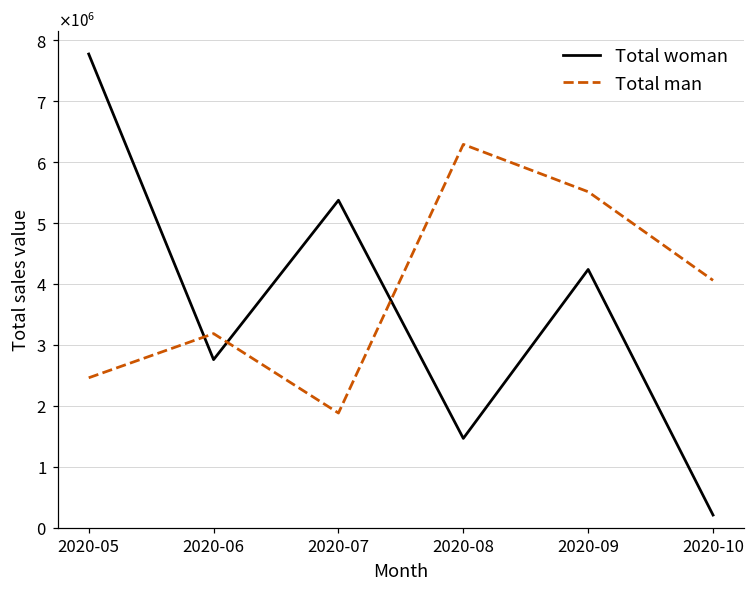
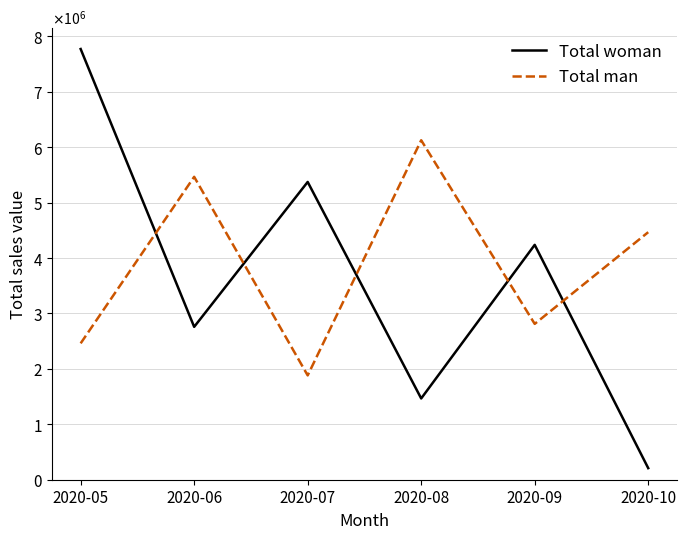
  {
    "Total woman": {
      "2020-05": 7800000,
      "2020-06": 2800000,
      "2020-07": 5400000,
      "2020-08": 1500000,
      "2020-09": 4200000,
      "2020-10": 200000
    },
    "Total man": {
      "2020-05": 2500000,
-     "2020-06": 3200000,
+     "2020-06": 5500000,
      "2020-07": 1900000,
-     "2020-08": 6300000,
-     "2020-09": 5500000,
-     "2020-10": 4100000
+     "2020-08": 6100000,
+     "2020-09": 2800000,
+     "2020-10": 4500000
    }
  }
